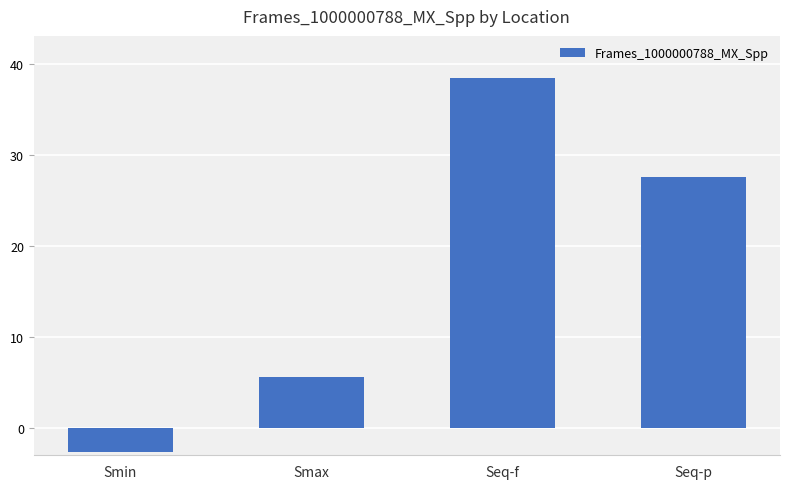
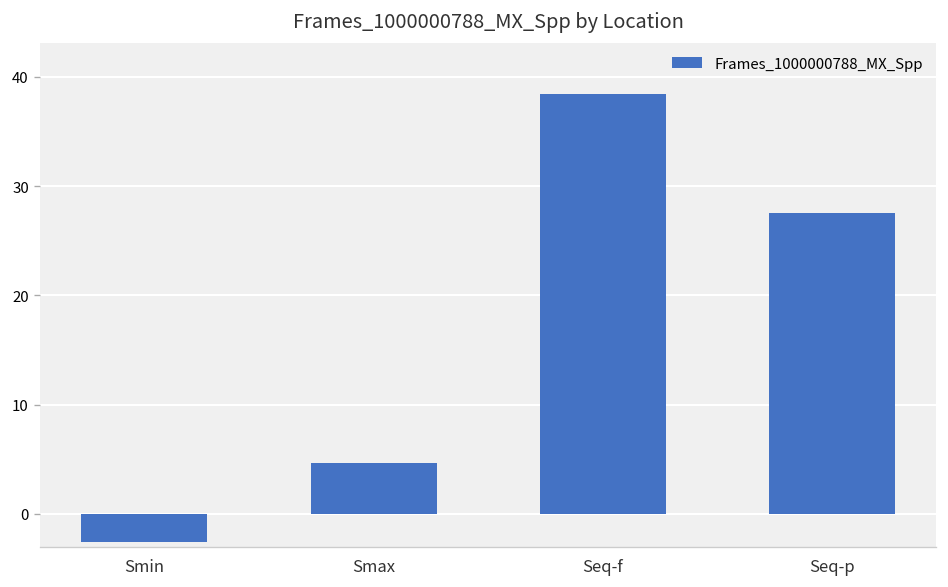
  {
    "Smin": -3,
-   "Smax": 6,
+   "Smax": 5,
    "Seq-f": 38,
    "Seq-p": 28
  }
